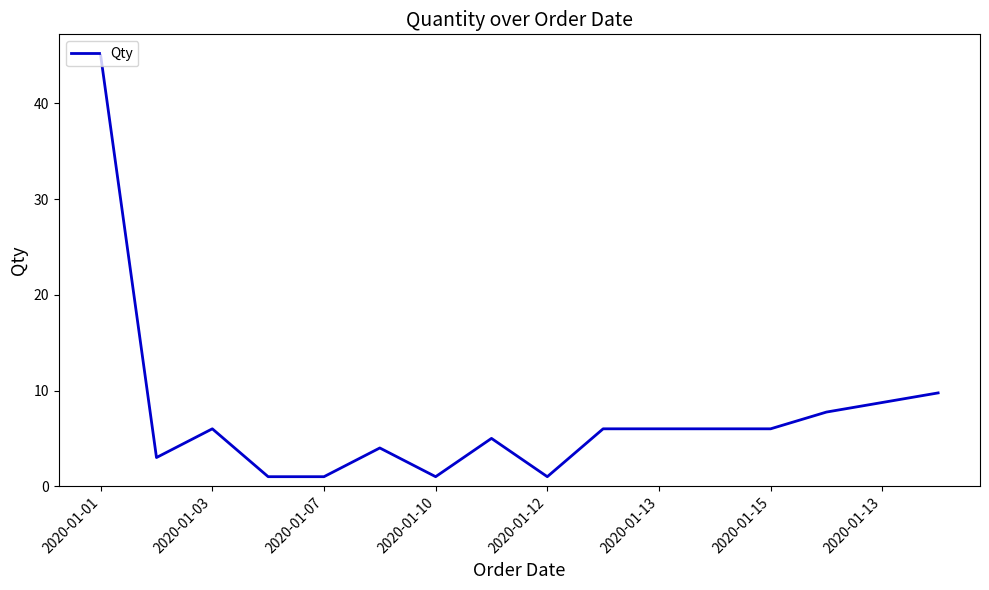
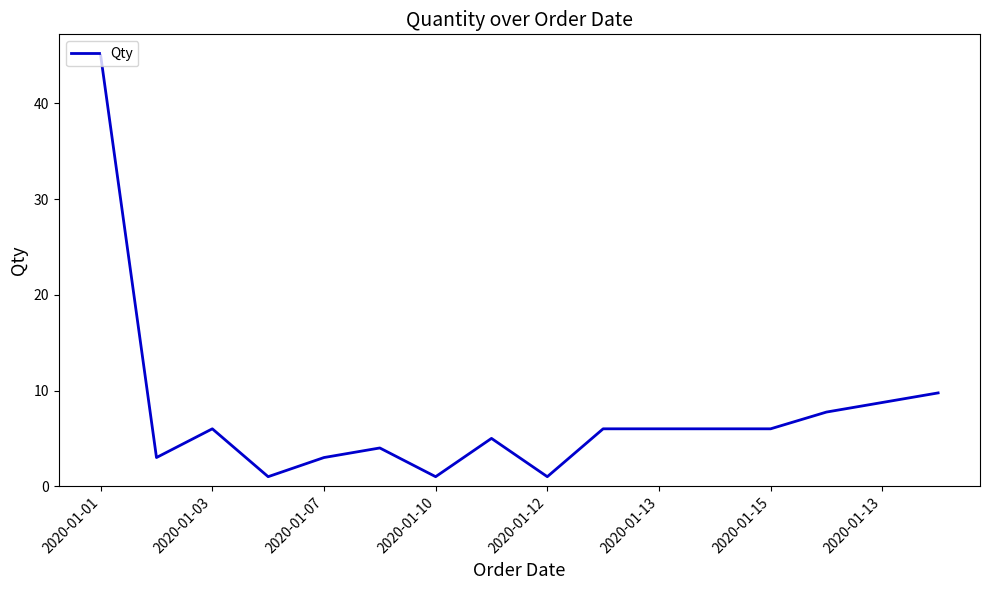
  {
    "2020-01-03": 6,
-   "2020-01-07": 1,
+   "2020-01-07": 3,
    "2020-01-10": 1
  }
